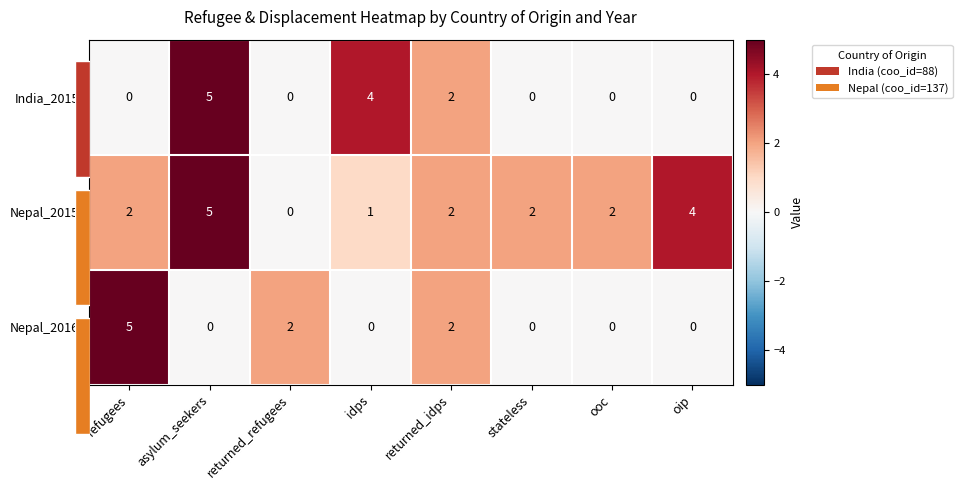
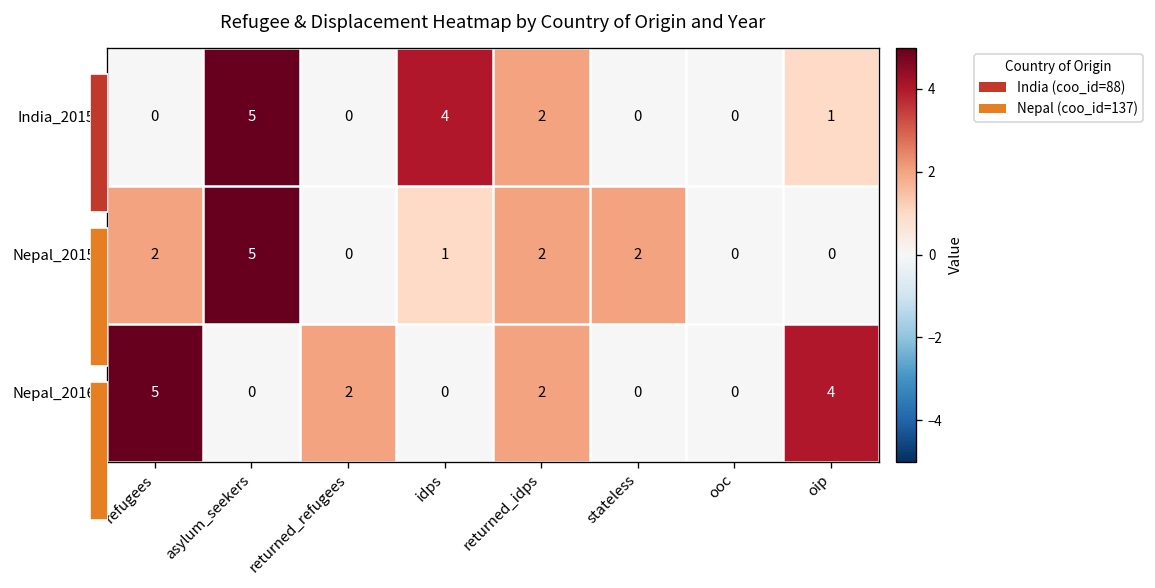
  {
    "Refugee & Displacement Heatmap by Country of Origin and Year": {
      "India_2015": {
        "refugees": 0,
        "asylum_seekers": 5,
        "returned_refugees": 0,
        "idps": 4,
        "returned_idps": 2,
        "stateless": 0,
        "ooc": 0,
-       "oip": 0
+       "oip": 1
      },
      "Nepal_2015": {
        "refugees": 2,
        "asylum_seekers": 5,
        "returned_refugees": 0,
        "idps": 1,
        "returned_idps": 2,
        "stateless": 2,
-       "ooc": 2,
-       "oip": 4
+       "ooc": 0,
+       "oip": 0
      },
      "Nepal_2016": {
        "refugees": 5,
        "asylum_seekers": 0,
        "returned_refugees": 2,
        "idps": 0,
        "returned_idps": 2,
        "stateless": 0,
        "ooc": 0,
-       "oip": 0
+       "oip": 4
      }
    }
  }
